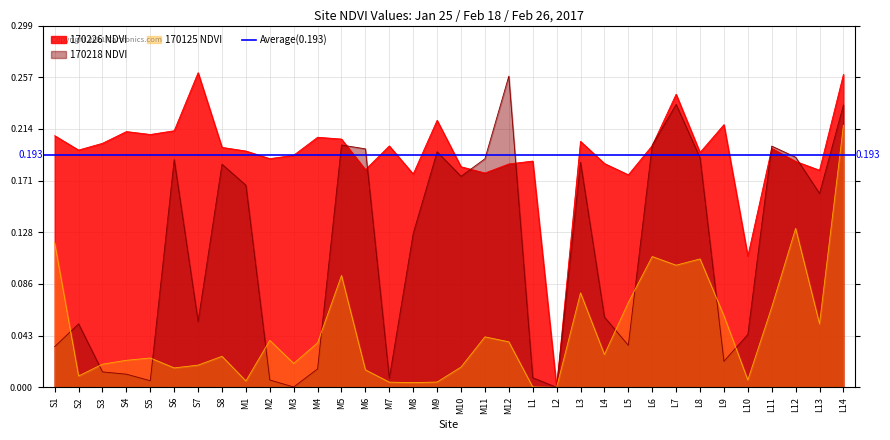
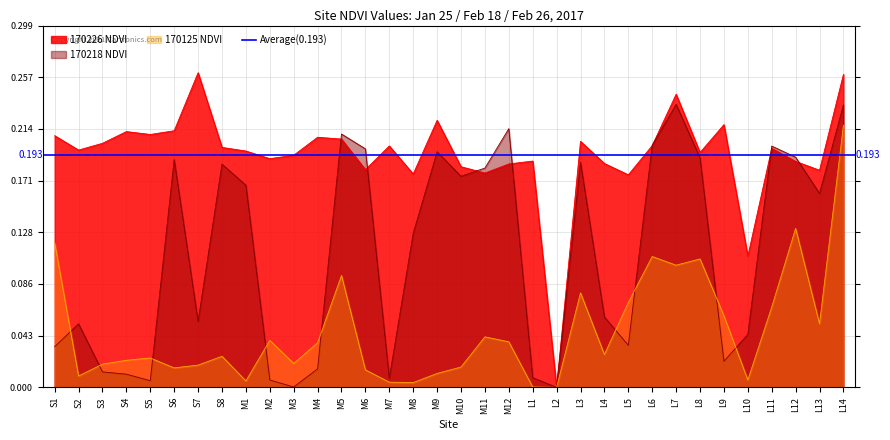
  {
    "170226 NDVI": {
      "S2": 0.196,
      "S3": 0.202,
      "S4": 0.212,
      "S5": 0.209,
      "S6": 0.212,
      "S7": 0.260,
      "S8": 0.199,
      "M1": 0.196,
      "M2": 0.189,
      "M3": 0.192,
      "M4": 0.207,
      "M5": 0.206,
      "M6": 0.180,
      "M7": 0.200,
      "M8": 0.177,
      "M9": 0.221,
      "M10": 0.183,
      "M11": 0.177,
      "M12": 0.185,
      "L1": 0.187,
      "L3": 0.204,
      "L4": 0.185,
      "L5": 0.176,
      "L7": 0.243,
      "L8": 0.194,
      "L9": 0.217,
      "L10": 0.109,
      "L12": 0.187,
      "L13": 0.180,
      "L14": 0.259
    },
    "170218 NDVI": {
      "S1": 0.034,
      "S2": 0.053,
      "S3": 0.013,
      "S4": 0.011,
      "S5": 0.006,
      "S6": 0.189,
      "S7": 0.055,
      "S8": 0.185,
      "M1": 0.167,
      "M2": 0.006,
      "M3": 0.000,
      "M4": 0.015,
-     "M5": 0.201,
+     "M5": 0.210,
      "M6": 0.197,
      "M7": 0.008,
      "M8": 0.127,
      "M9": 0.195,
      "M10": 0.175,
-     "M11": 0.189,
-     "M12": 0.258,
+     "M11": 0.182,
+     "M12": 0.214,
      "L1": 0.008,
      "L3": 0.186,
      "L4": 0.058,
      "L5": 0.035,
      "L7": 0.234,
      "L8": 0.190,
      "L9": 0.022,
      "L10": 0.044,
      "L12": 0.191,
      "L13": 0.161,
      "L14": 0.234
    },
    "170125 NDVI": {
      "S1": 0.120,
      "S2": 0.009,
      "S3": 0.019,
      "S4": 0.022,
      "S5": 0.024,
      "S6": 0.016,
      "S7": 0.018,
      "S8": 0.026,
      "M1": 0.005,
      "M2": 0.039,
      "M3": 0.020,
      "M4": 0.037,
      "M5": 0.093,
      "M6": 0.015,
      "M7": 0.004,
      "M8": 0.004,
-     "M9": 0.004,
+     "M9": 0.012,
      "M10": 0.017,
      "M11": 0.042,
      "M12": 0.038,
      "L1": 0.000,
      "L3": 0.078,
      "L4": 0.027,
      "L5": 0.070,
      "L6": 0.108,
      "L7": 0.101,
      "L8": 0.106,
      "L9": 0.059,
      "L10": 0.006,
      "L11": 0.066,
      "L12": 0.132,
      "L13": 0.053,
      "L14": 0.217
    }
  }
